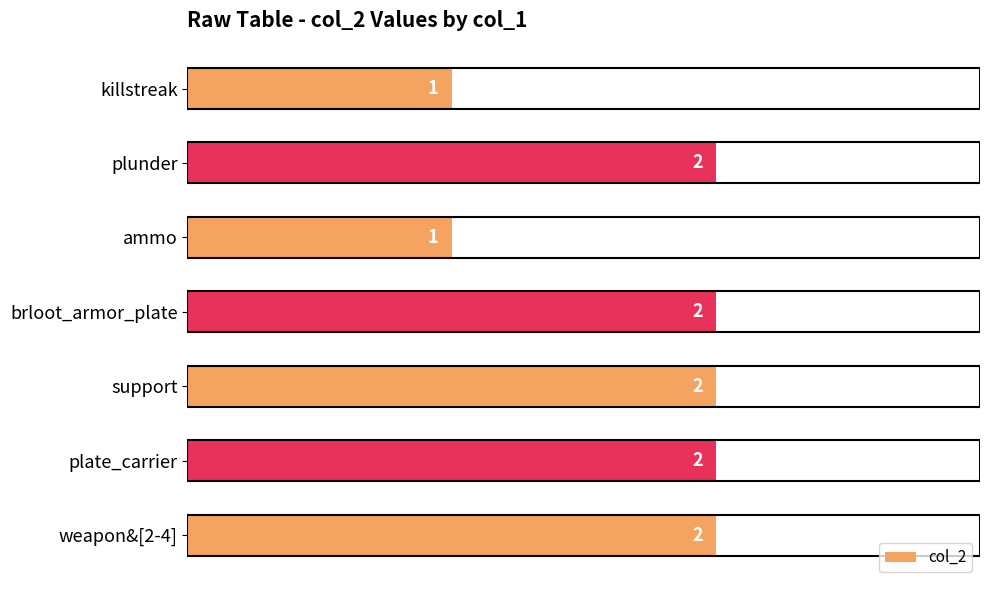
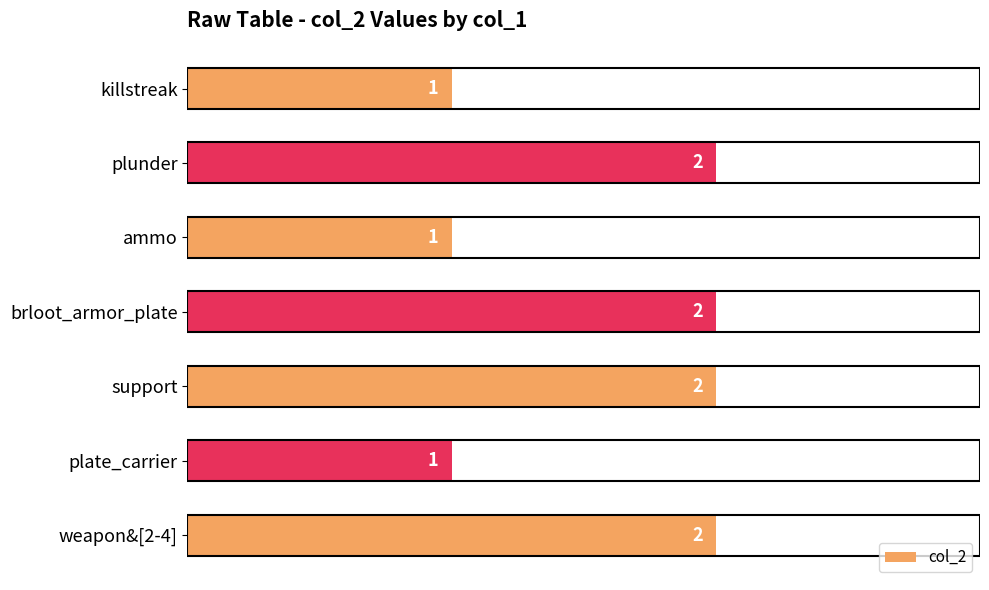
  {
    "killstreak": 1,
    "plunder": 2,
    "ammo": 1,
    "brloot_armor_plate": 2,
    "support": 2,
-   "plate_carrier": 2,
+   "plate_carrier": 1,
    "weapon&[2-4]": 2
  }
